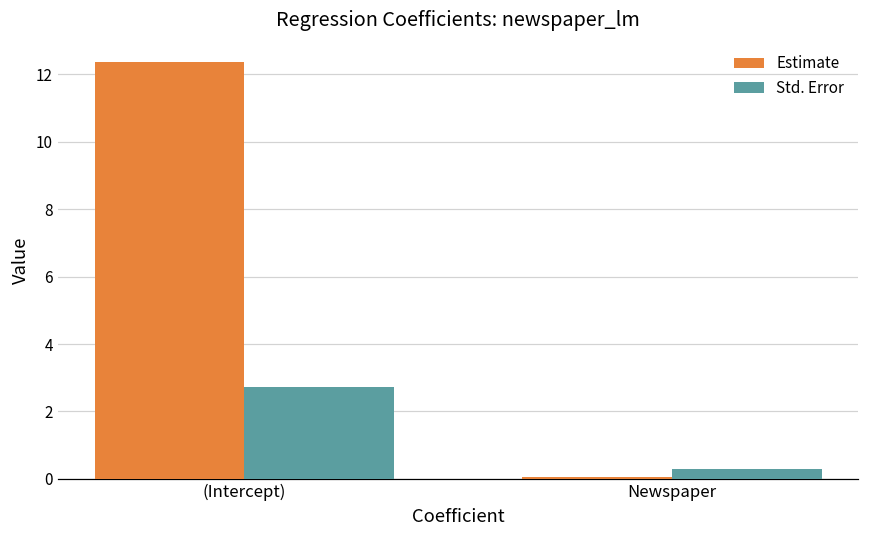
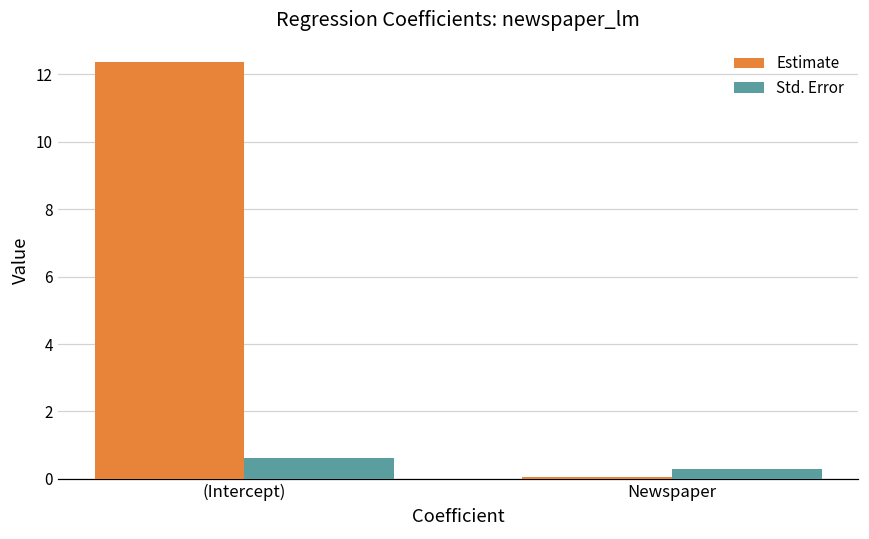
  {
    "Estimate": {
      "(Intercept)": 12.4
    },
    "Std. Error": {
-     "(Intercept)": 2.7,
+     "(Intercept)": 0.6,
      "Newspaper": 0.3
    }
  }
